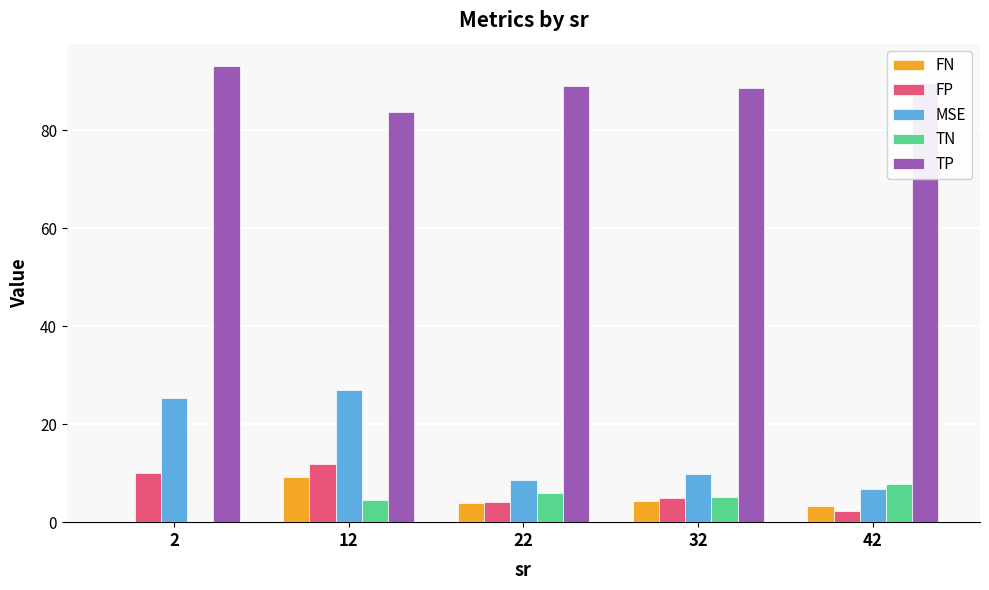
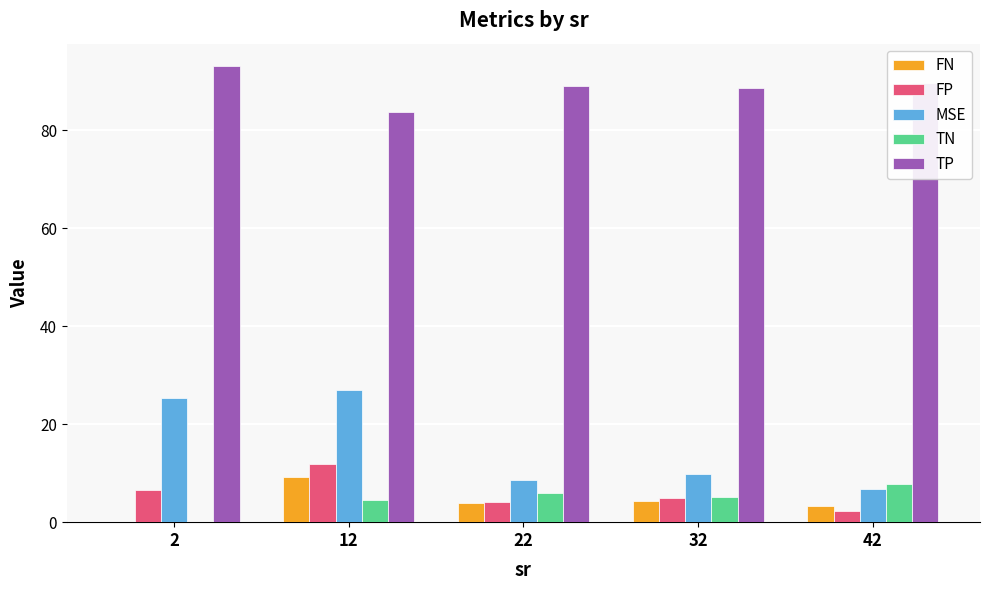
  {
    "FN": {
      "2": 0,
      "12": 9,
      "22": 4,
      "32": 4,
      "42": 3
    },
    "FP": {
-     "2": 10,
+     "2": 7,
      "12": 12,
      "22": 4,
      "32": 5,
      "42": 2
    },
    "MSE": {
      "2": 25,
      "12": 27,
      "22": 9,
      "32": 10,
      "42": 7
    },
    "TN": {
      "2": 0,
      "12": 5,
      "22": 6,
      "32": 5,
      "42": 8
    },
    "TP": {
      "2": 93,
      "12": 84,
      "22": 89,
      "32": 89
    }
  }
